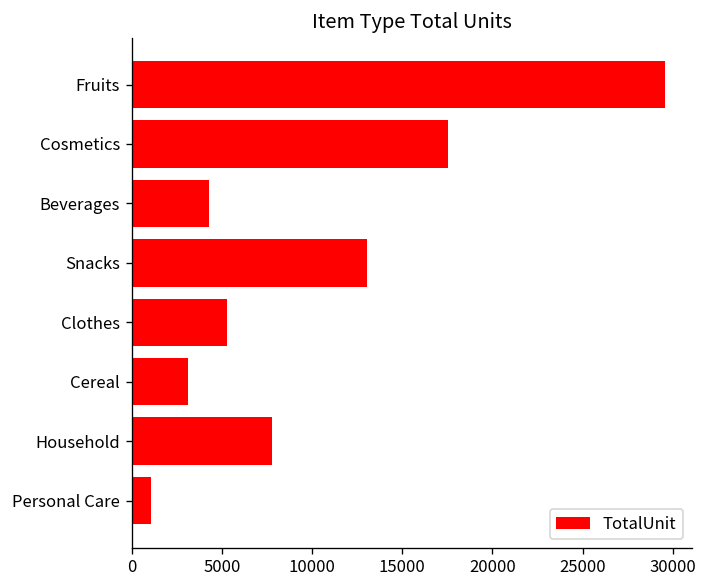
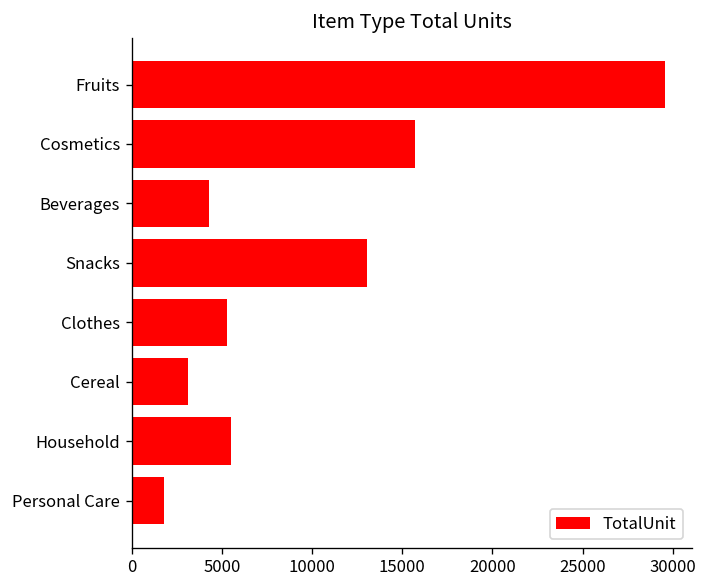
  {
    "Fruits": 29600,
-   "Cosmetics": 17600,
+   "Cosmetics": 15700,
    "Beverages": 4300,
    "Snacks": 13100,
    "Clothes": 5300,
    "Cereal": 3100,
-   "Household": 7800,
-   "Personal Care": 1000
+   "Household": 5500,
+   "Personal Care": 1800
  }
